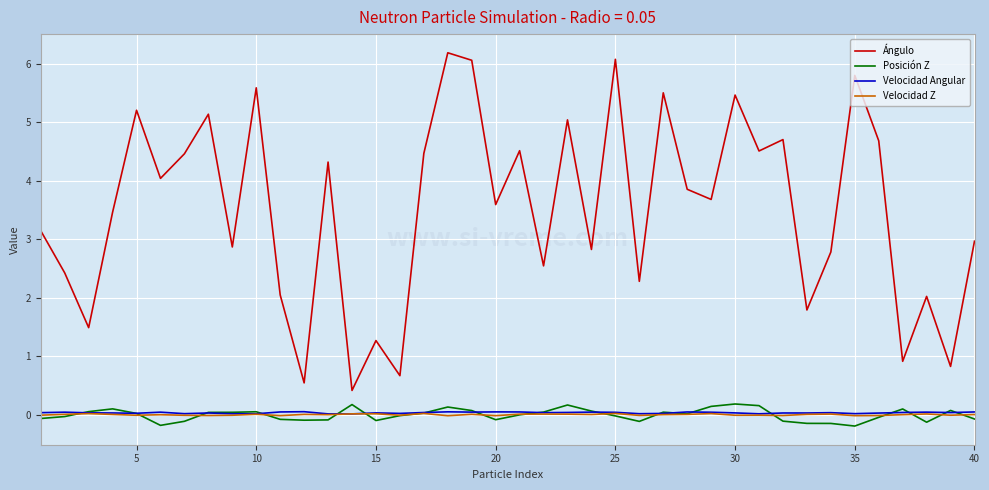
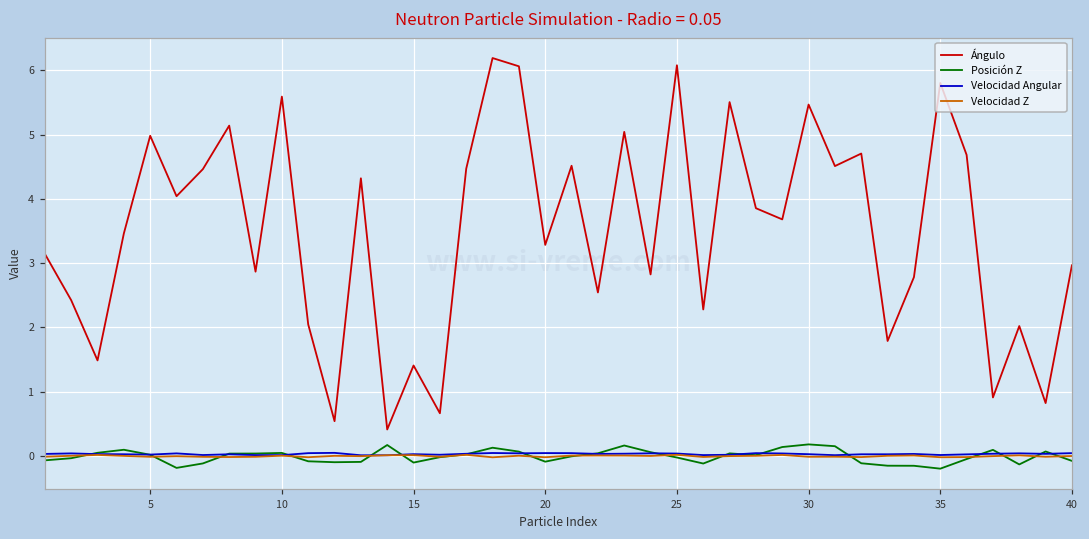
  {
    "Ángulo": {
-     "5": 5.2,
+     "5": 5.0,
      "10": 5.6,
-     "15": 1.3,
-     "20": 3.6,
+     "15": 1.4,
+     "20": 3.3,
      "25": 6.1,
      "30": 5.5,
      "40": 3.0
    },
    "Posición Z": {
      "15": -0.1,
      "20": -0.1,
      "30": 0.2,
      "35": -0.2,
      "40": -0.1
    },
    "Velocidad Angular": {
      "20": 0.0,
      "40": 0.0
    },
    "Velocidad Z": {
      "20": 0.0,
      "40": 0.0
    }
  }
